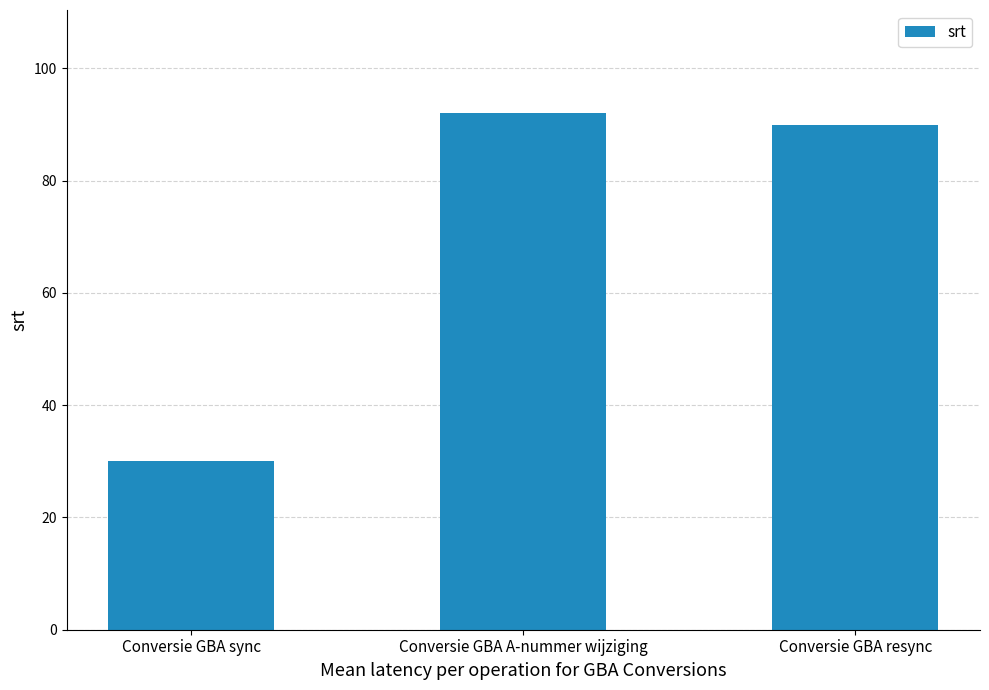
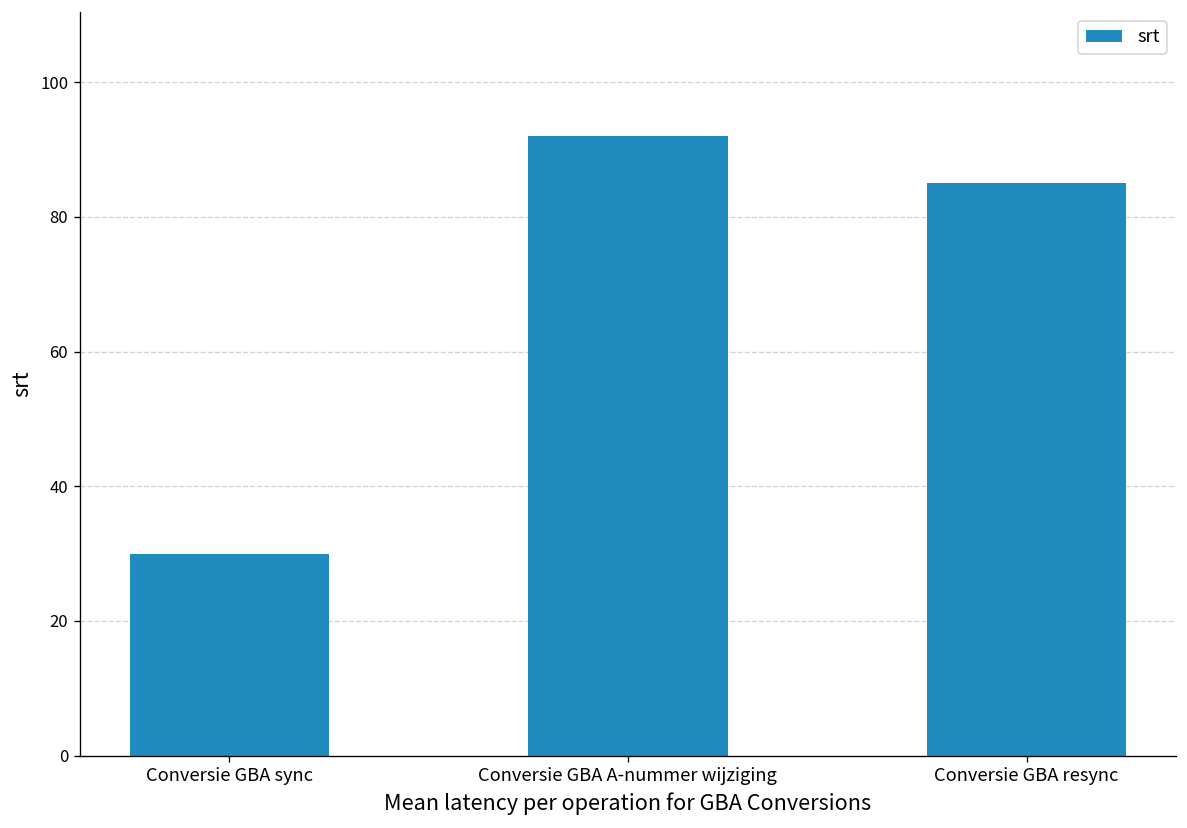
  {
    "Conversie GBA sync": 30,
    "Conversie GBA A-nummer wijziging": 92,
-   "Conversie GBA resync": 90
+   "Conversie GBA resync": 85
  }
